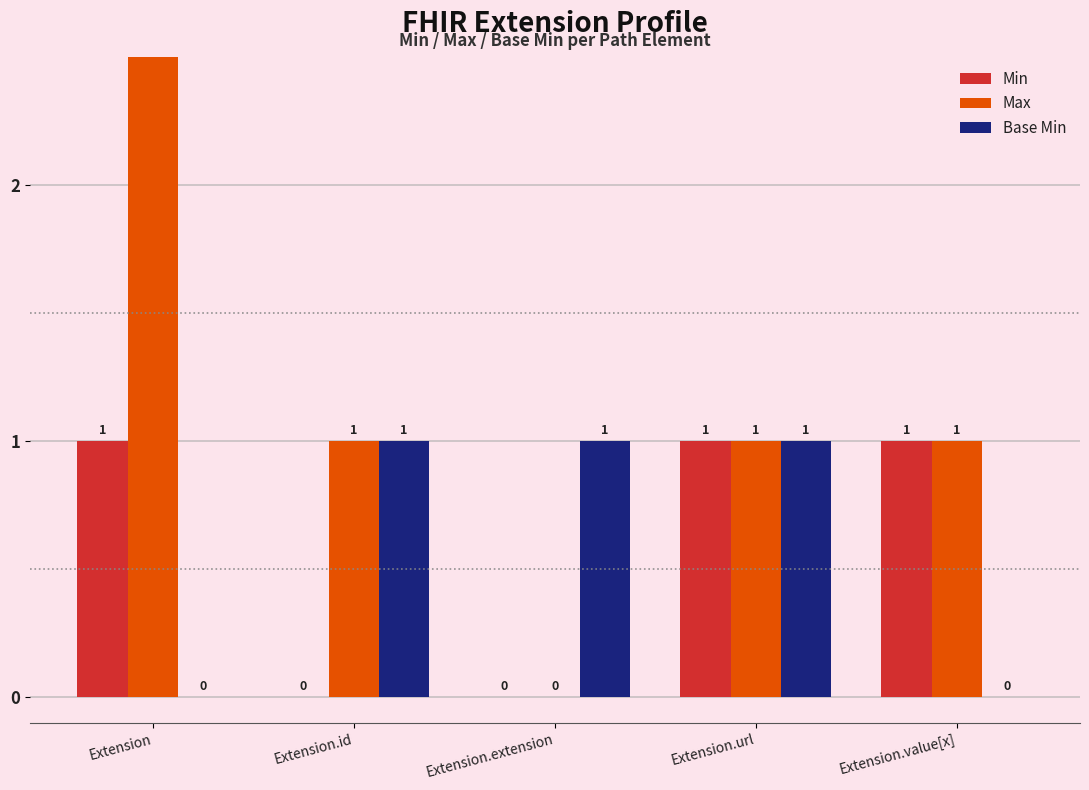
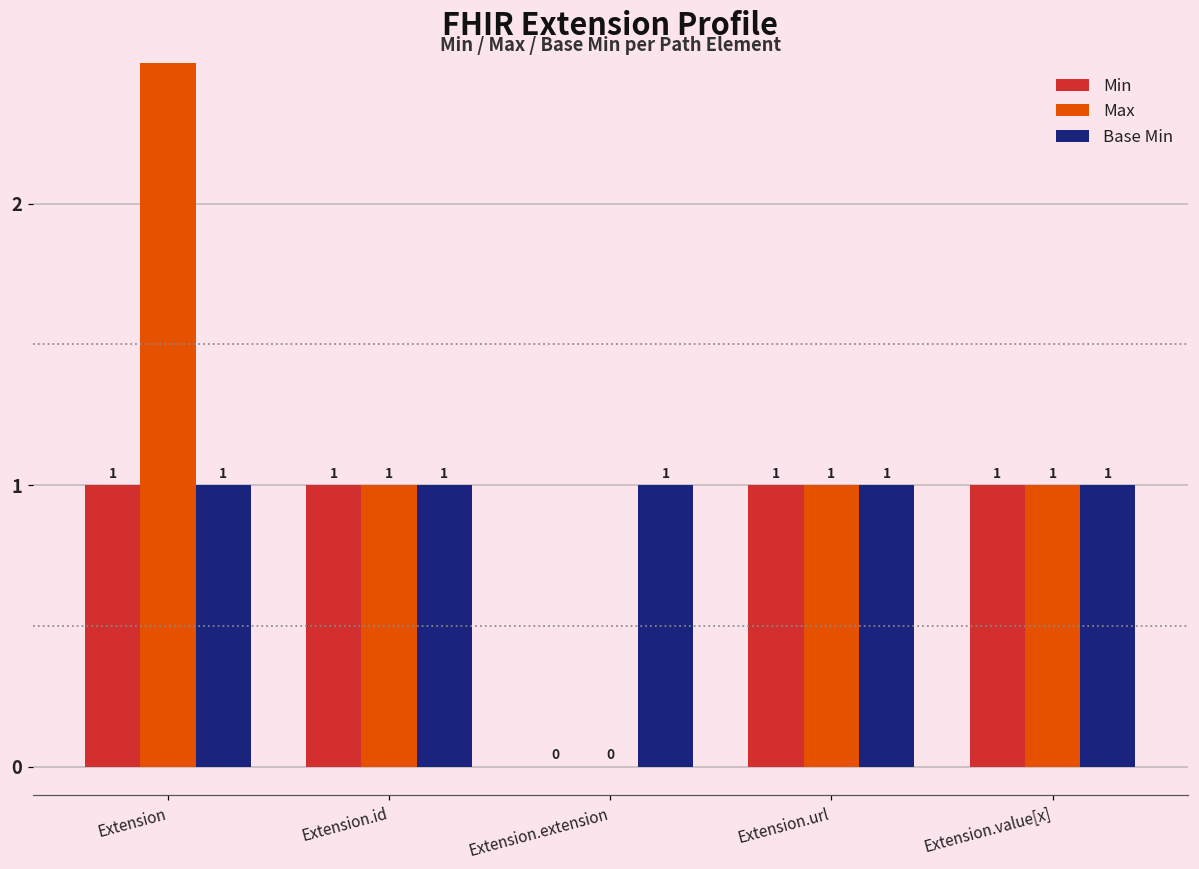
  {
    "Min": {
      "Extension": 1,
-     "Extension.id": 0,
+     "Extension.id": 1,
      "Extension.extension": 0,
      "Extension.url": 1,
      "Extension.value[x]": 1
    },
    "Max": {
      "Extension.id": 1,
      "Extension.extension": 0,
      "Extension.url": 1,
      "Extension.value[x]": 1
    },
    "Base Min": {
-     "Extension": 0,
+     "Extension": 1,
      "Extension.id": 1,
      "Extension.extension": 1,
      "Extension.url": 1,
-     "Extension.value[x]": 0
+     "Extension.value[x]": 1
    }
  }
